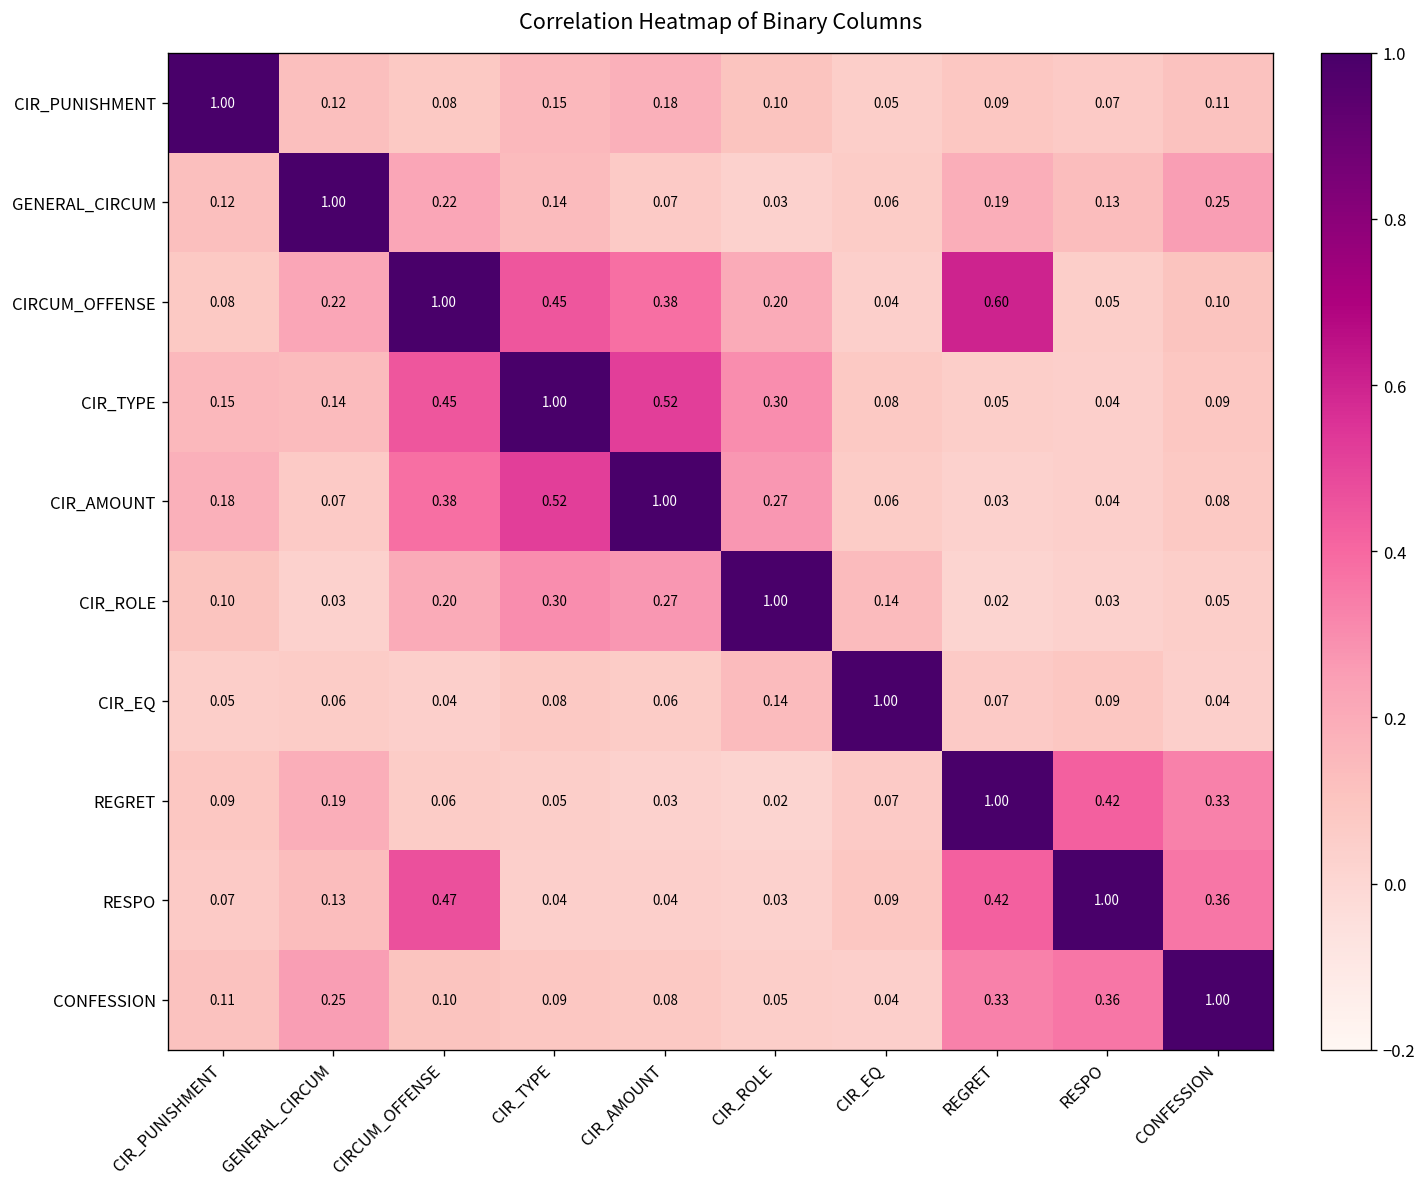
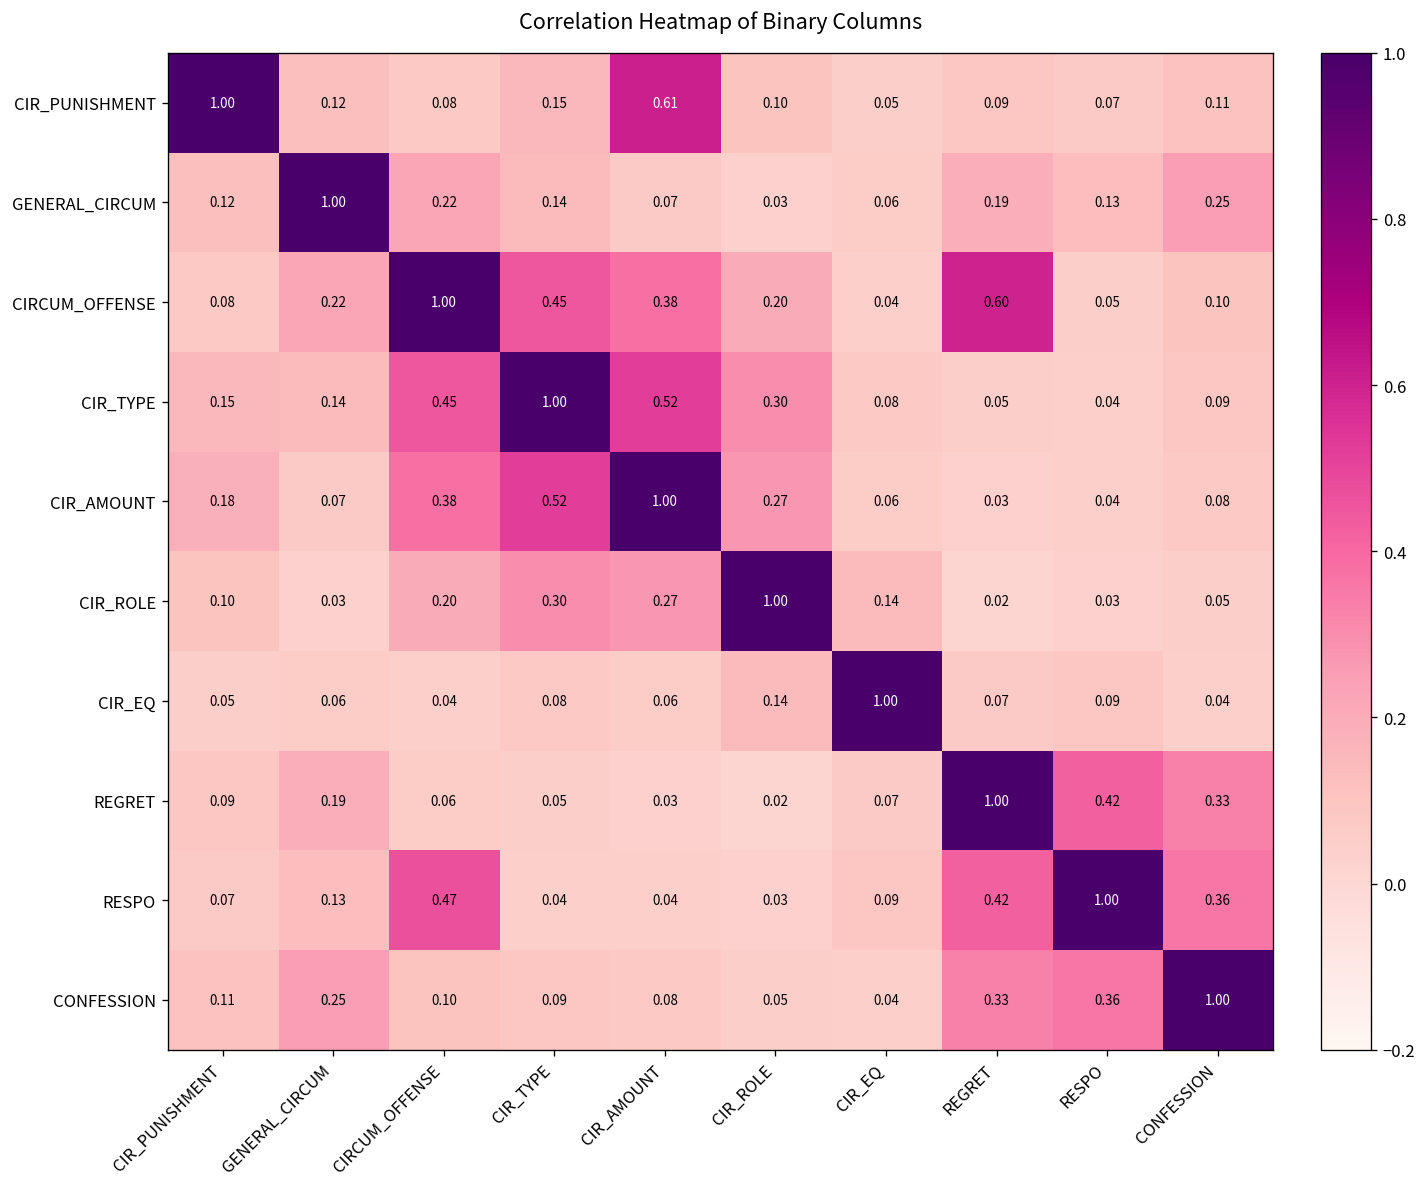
  {
    "CIR_PUNISHMENT": {
      "CIR_PUNISHMENT": 1.00,
      "GENERAL_CIRCUM": 0.12,
      "CIRCUM_OFFENSE": 0.08,
      "CIR_TYPE": 0.15,
-     "CIR_AMOUNT": 0.18,
+     "CIR_AMOUNT": 0.61,
      "CIR_ROLE": 0.10,
      "CIR_EQ": 0.05,
      "REGRET": 0.09,
      "RESPO": 0.07,
      "CONFESSION": 0.11
    },
    "GENERAL_CIRCUM": {
      "CIR_PUNISHMENT": 0.12,
      "GENERAL_CIRCUM": 1.00,
      "CIRCUM_OFFENSE": 0.22,
      "CIR_TYPE": 0.14,
      "CIR_AMOUNT": 0.07,
      "CIR_ROLE": 0.03,
      "CIR_EQ": 0.06,
      "REGRET": 0.19,
      "RESPO": 0.13,
      "CONFESSION": 0.25
    },
    "CIRCUM_OFFENSE": {
      "CIR_PUNISHMENT": 0.08,
      "GENERAL_CIRCUM": 0.22,
      "CIRCUM_OFFENSE": 1.00,
      "CIR_TYPE": 0.45,
      "CIR_AMOUNT": 0.38,
      "CIR_ROLE": 0.20,
      "CIR_EQ": 0.04,
      "REGRET": 0.60,
      "RESPO": 0.05,
      "CONFESSION": 0.10
    },
    "CIR_TYPE": {
      "CIR_PUNISHMENT": 0.15,
      "GENERAL_CIRCUM": 0.14,
      "CIRCUM_OFFENSE": 0.45,
      "CIR_TYPE": 1.00,
      "CIR_AMOUNT": 0.52,
      "CIR_ROLE": 0.30,
      "CIR_EQ": 0.08,
      "REGRET": 0.05,
      "RESPO": 0.04,
      "CONFESSION": 0.09
    },
    "CIR_AMOUNT": {
      "CIR_PUNISHMENT": 0.18,
      "GENERAL_CIRCUM": 0.07,
      "CIRCUM_OFFENSE": 0.38,
      "CIR_TYPE": 0.52,
      "CIR_AMOUNT": 1.00,
      "CIR_ROLE": 0.27,
      "CIR_EQ": 0.06,
      "REGRET": 0.03,
      "RESPO": 0.04,
      "CONFESSION": 0.08
    },
    "CIR_ROLE": {
      "CIR_PUNISHMENT": 0.10,
      "GENERAL_CIRCUM": 0.03,
      "CIRCUM_OFFENSE": 0.20,
      "CIR_TYPE": 0.30,
      "CIR_AMOUNT": 0.27,
      "CIR_ROLE": 1.00,
      "CIR_EQ": 0.14,
      "REGRET": 0.02,
      "RESPO": 0.03,
      "CONFESSION": 0.05
    },
    "CIR_EQ": {
      "CIR_PUNISHMENT": 0.05,
      "GENERAL_CIRCUM": 0.06,
      "CIRCUM_OFFENSE": 0.04,
      "CIR_TYPE": 0.08,
      "CIR_AMOUNT": 0.06,
      "CIR_ROLE": 0.14,
      "CIR_EQ": 1.00,
      "REGRET": 0.07,
      "RESPO": 0.09,
      "CONFESSION": 0.04
    },
    "REGRET": {
      "CIR_PUNISHMENT": 0.09,
      "GENERAL_CIRCUM": 0.19,
      "CIRCUM_OFFENSE": 0.06,
      "CIR_TYPE": 0.05,
      "CIR_AMOUNT": 0.03,
      "CIR_ROLE": 0.02,
      "CIR_EQ": 0.07,
      "REGRET": 1.00,
      "RESPO": 0.42,
      "CONFESSION": 0.33
    },
    "RESPO": {
      "CIR_PUNISHMENT": 0.07,
      "GENERAL_CIRCUM": 0.13,
      "CIRCUM_OFFENSE": 0.47,
      "CIR_TYPE": 0.04,
      "CIR_AMOUNT": 0.04,
      "CIR_ROLE": 0.03,
      "CIR_EQ": 0.09,
      "REGRET": 0.42,
      "RESPO": 1.00,
      "CONFESSION": 0.36
    },
    "CONFESSION": {
      "CIR_PUNISHMENT": 0.11,
      "GENERAL_CIRCUM": 0.25,
      "CIRCUM_OFFENSE": 0.10,
      "CIR_TYPE": 0.09,
      "CIR_AMOUNT": 0.08,
      "CIR_ROLE": 0.05,
      "CIR_EQ": 0.04,
      "REGRET": 0.33,
      "RESPO": 0.36,
      "CONFESSION": 1.00
    }
  }
